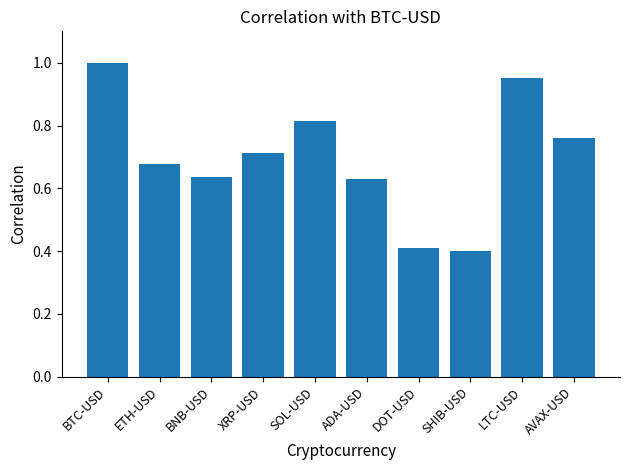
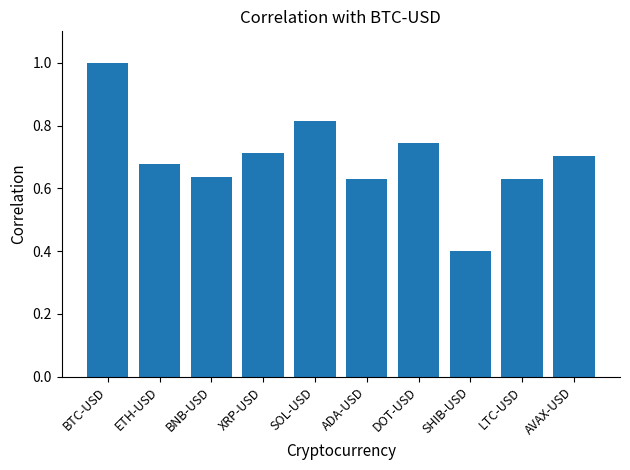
  {
    "BTC-USD": 1.00,
    "ETH-USD": 0.68,
    "BNB-USD": 0.64,
    "XRP-USD": 0.71,
    "SOL-USD": 0.81,
    "ADA-USD": 0.63,
-   "DOT-USD": 0.41,
+   "DOT-USD": 0.75,
    "SHIB-USD": 0.40,
-   "LTC-USD": 0.95,
-   "AVAX-USD": 0.76
+   "LTC-USD": 0.63,
+   "AVAX-USD": 0.70
  }
